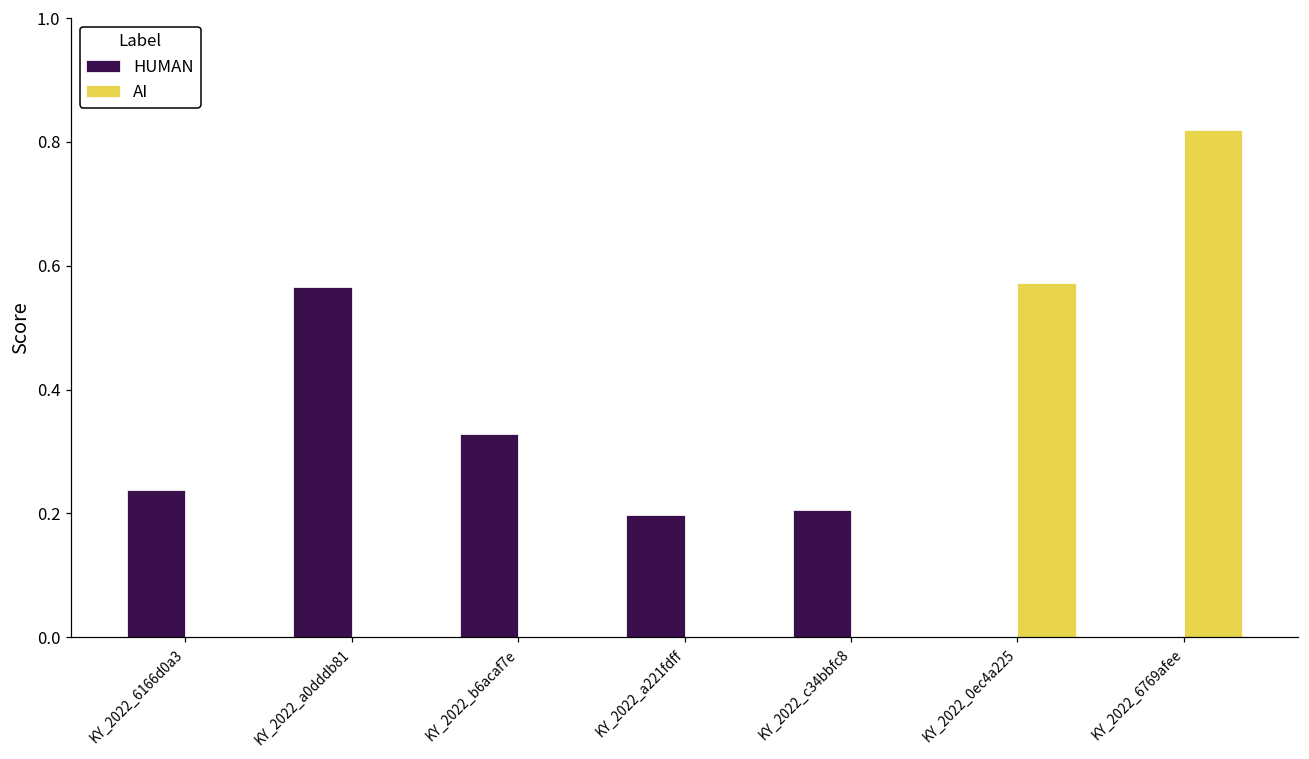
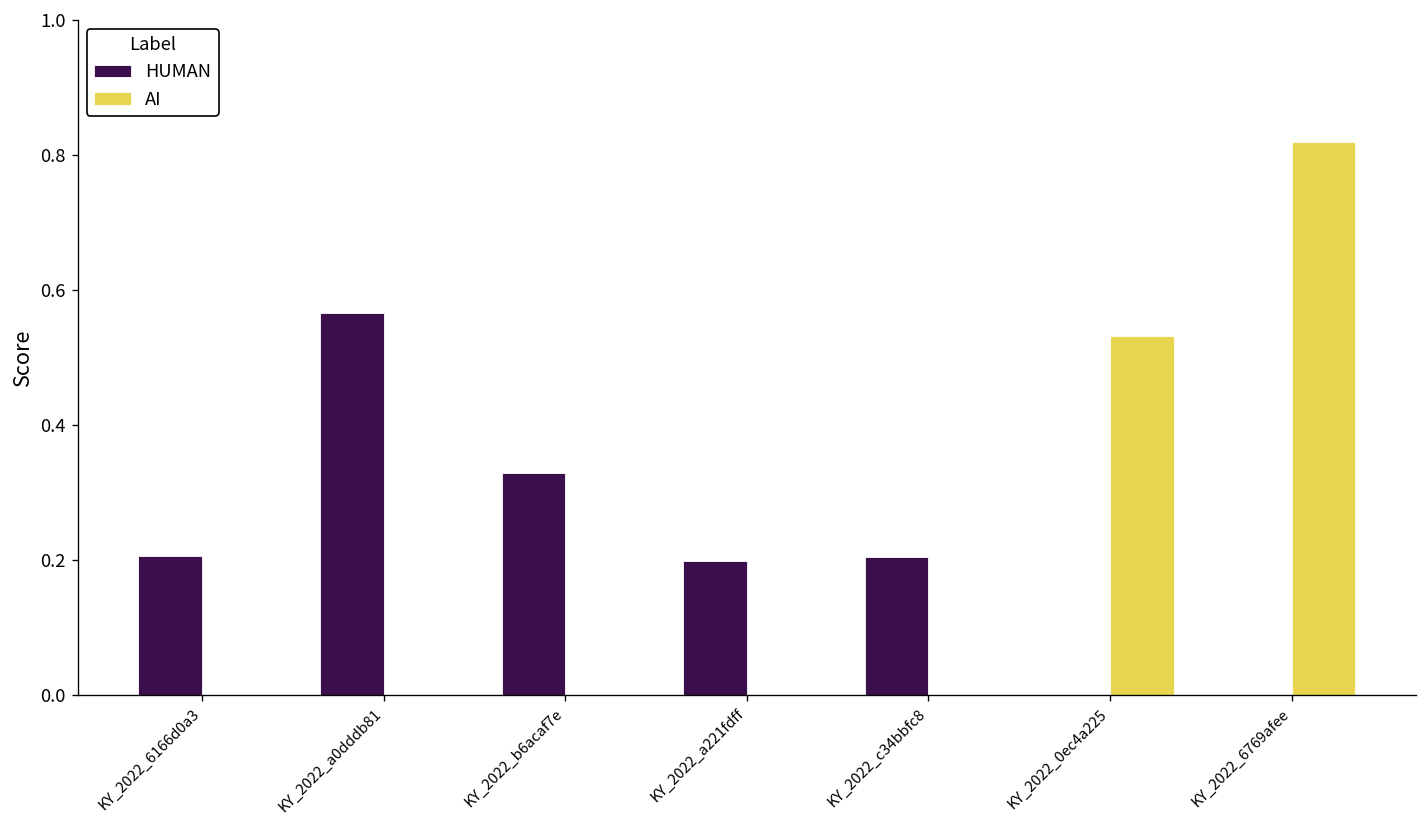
  {
    "HUMAN": {
-     "KY_2022_6166d0a3": 0.24,
+     "KY_2022_6166d0a3": 0.21,
      "KY_2022_a0dddb81": 0.57,
      "KY_2022_b6acaf7e": 0.33,
      "KY_2022_a221fdff": 0.20,
      "KY_2022_c34bbfc8": 0.21,
      "KY_2022_0ec4a225": 0.00,
      "KY_2022_6769afee": 0.00
    },
    "AI": {
      "KY_2022_6166d0a3": 0.00,
      "KY_2022_a0dddb81": 0.00,
      "KY_2022_b6acaf7e": 0.00,
      "KY_2022_a221fdff": 0.00,
      "KY_2022_c34bbfc8": 0.00,
-     "KY_2022_0ec4a225": 0.57,
+     "KY_2022_0ec4a225": 0.53,
      "KY_2022_6769afee": 0.82
    }
  }
